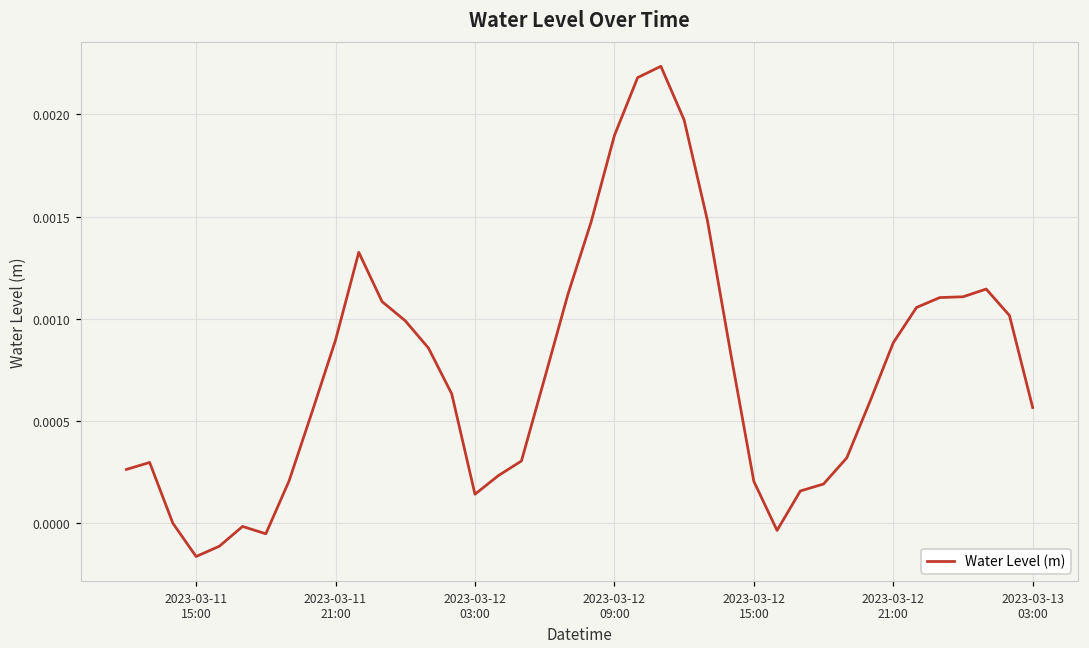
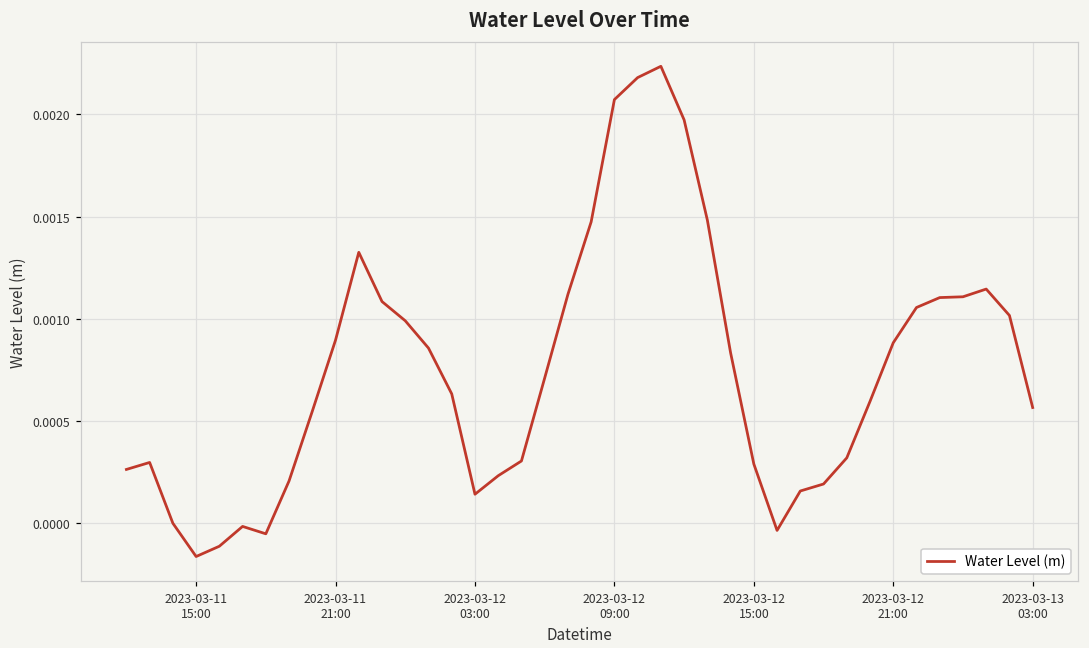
  {
    "2023-03-11 15:00": -0.00016,
    "2023-03-11 21:00": 0.00090,
    "2023-03-12 03:00": 0.00014,
-   "2023-03-12 09:00": 0.00190,
-   "2023-03-12 15:00": 0.00020,
+   "2023-03-12 09:00": 0.00207,
+   "2023-03-12 15:00": 0.00029,
    "2023-03-12 21:00": 0.00088,
    "2023-03-13 03:00": 0.00057
  }
